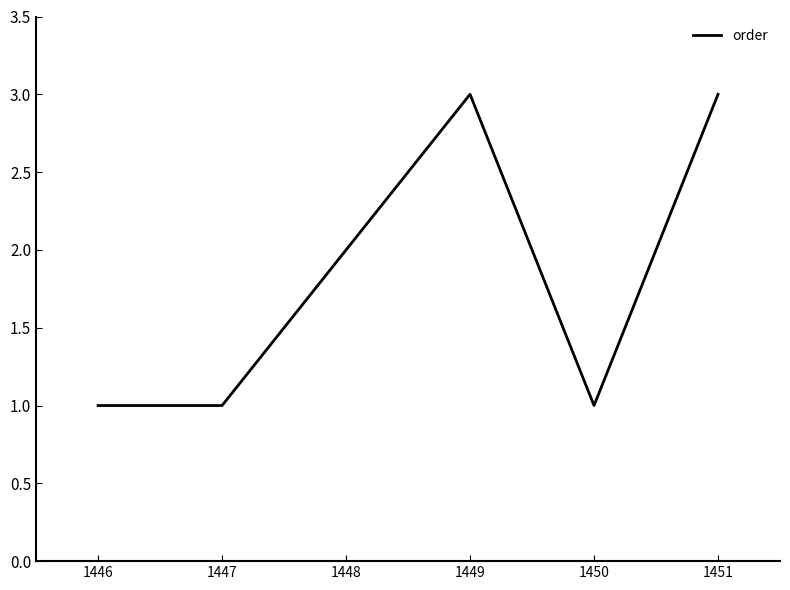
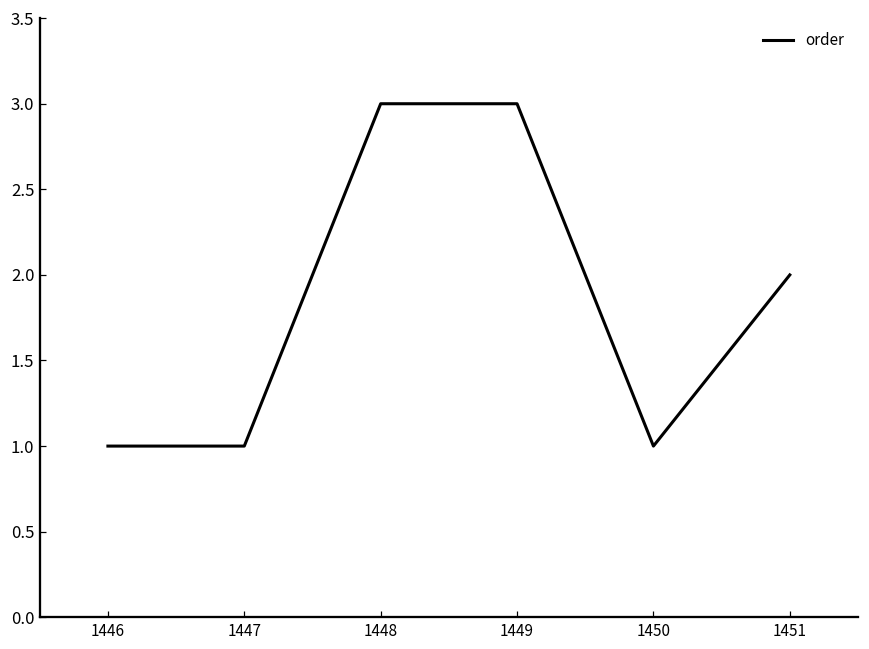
  {
    "1446": 1,
    "1447": 1,
-   "1448": 2,
+   "1448": 3,
    "1449": 3,
    "1450": 1,
-   "1451": 3
+   "1451": 2
  }
